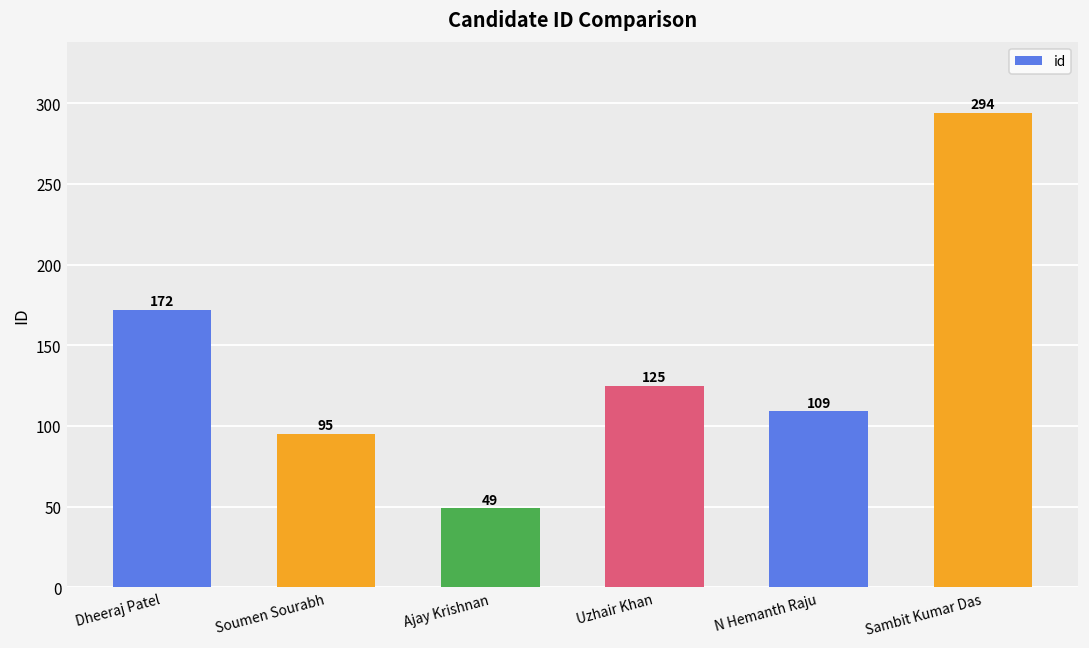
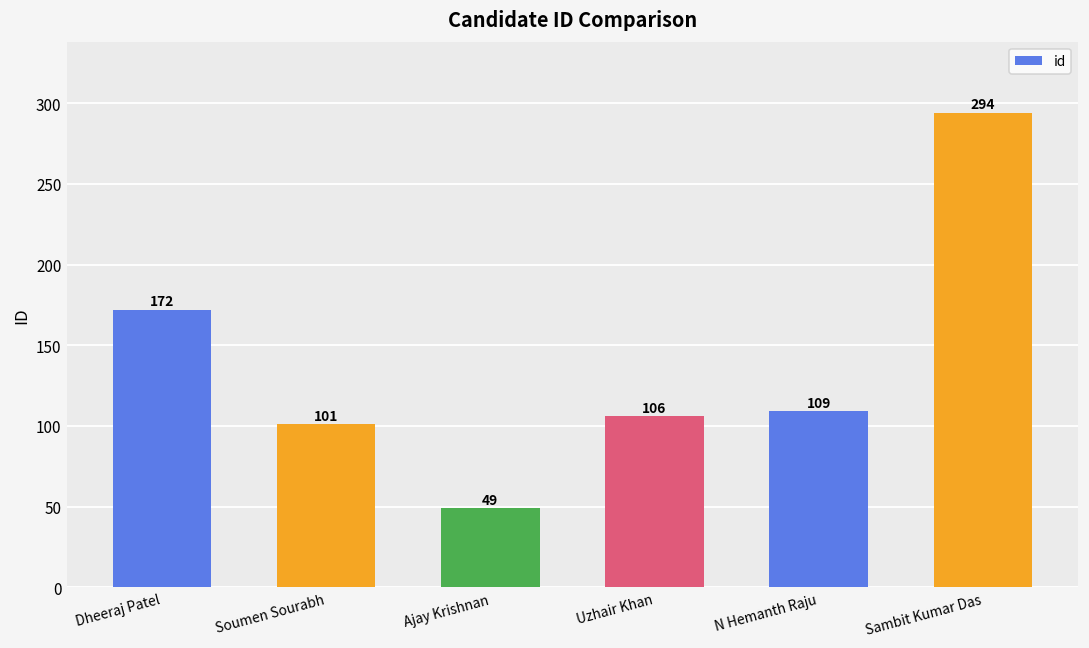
  {
    "Dheeraj Patel": 172,
-   "Soumen Sourabh": 95,
+   "Soumen Sourabh": 101,
    "Ajay Krishnan": 49,
-   "Uzhair Khan": 125,
+   "Uzhair Khan": 106,
    "N Hemanth Raju": 109,
    "Sambit Kumar Das": 294
  }
